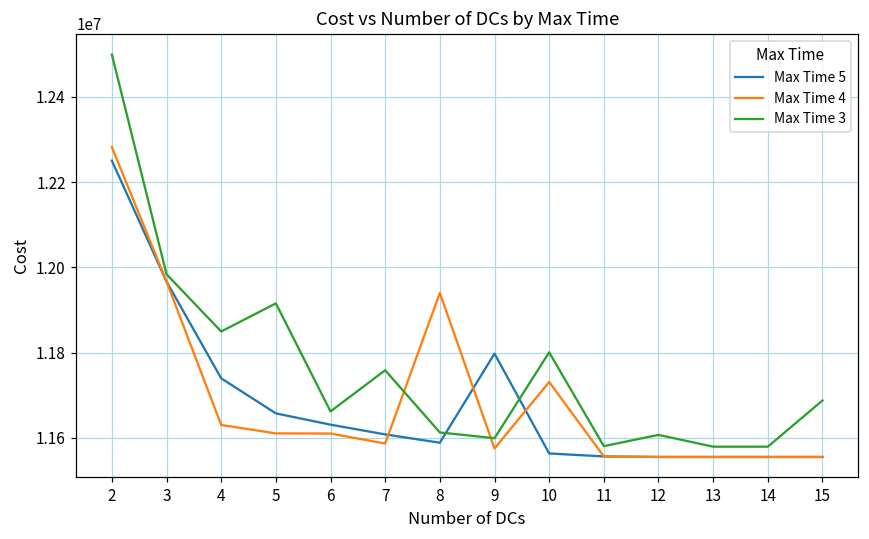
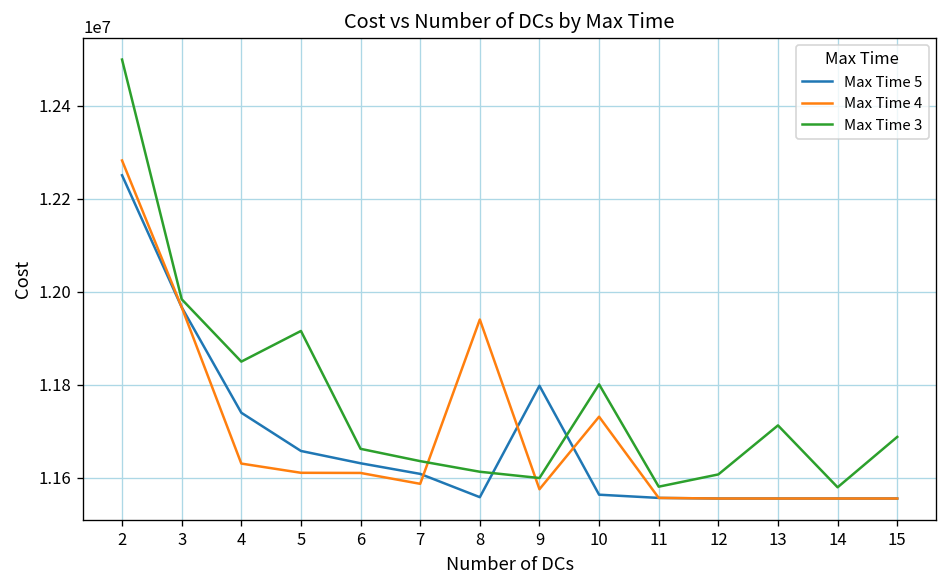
  {
    "Max Time 5": {
      "2": 12250000,
      "4": 11740000,
      "5": 11660000,
      "6": 11630000,
      "7": 11610000,
-     "8": 11590000,
+     "8": 11560000,
      "9": 11800000,
      "10": 11560000
    },
    "Max Time 4": {
      "2": 12280000,
      "4": 11630000,
      "5": 11610000,
      "6": 11610000,
      "7": 11590000,
      "8": 11940000,
      "9": 11570000,
      "10": 11730000
    },
    "Max Time 3": {
      "2": 12500000,
      "3": 11980000,
      "4": 11850000,
      "5": 11920000,
      "6": 11660000,
-     "7": 11760000,
+     "7": 11640000,
      "8": 11610000,
      "9": 11600000,
      "10": 11800000,
      "11": 11580000,
      "12": 11610000,
-     "13": 11580000,
+     "13": 11710000,
      "14": 11580000,
      "15": 11690000
    }
  }
